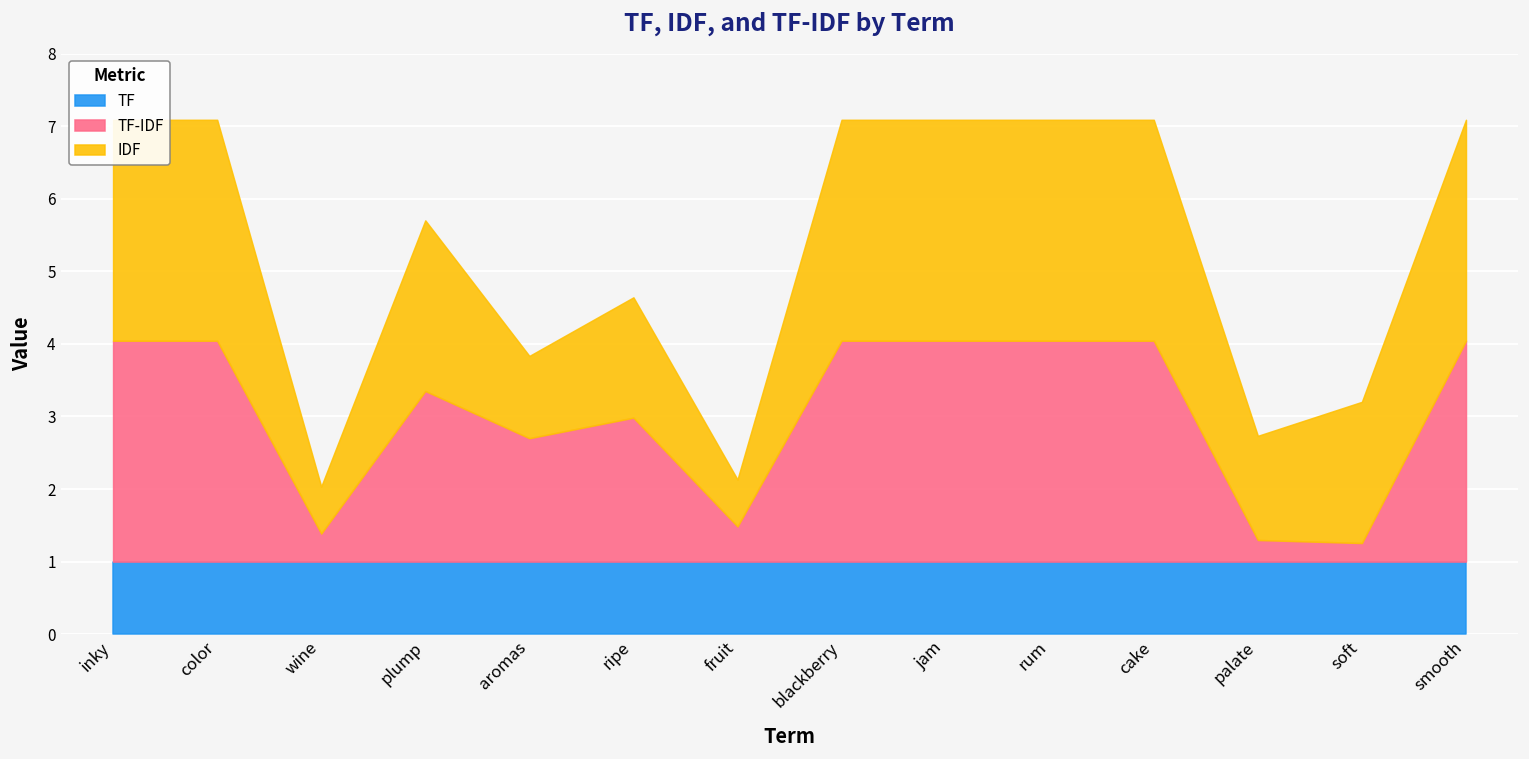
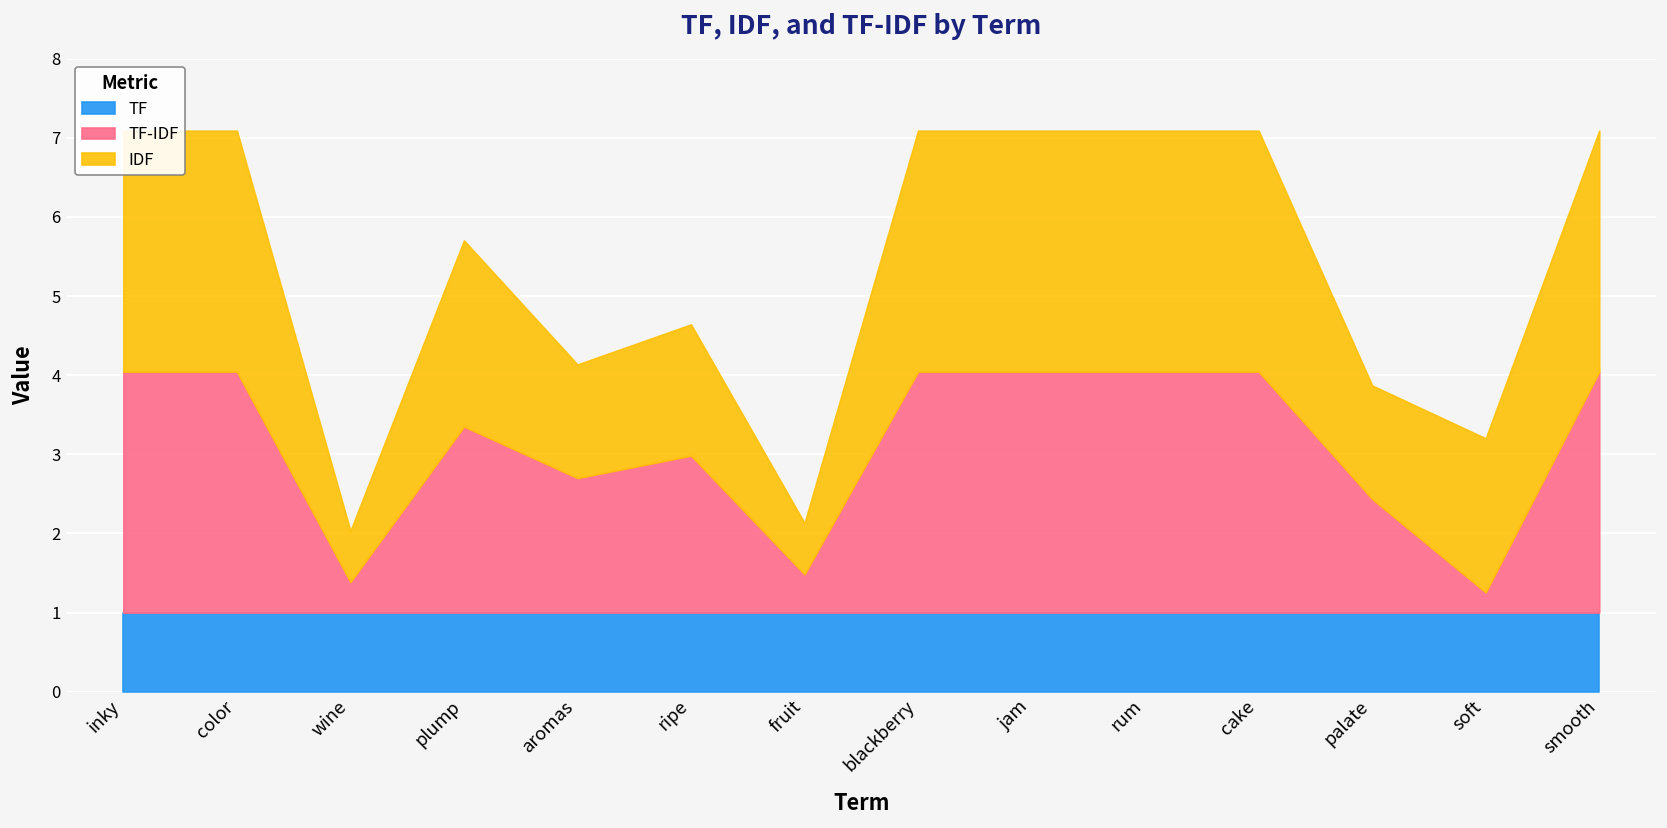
  {
    "TF": {
      "inky": 1.0,
      "color": 1.0,
      "wine": 1.0,
      "plump": 1.0,
      "aromas": 1.0,
      "ripe": 1.0,
      "fruit": 1.0,
      "blackberry": 1.0,
      "jam": 1.0,
      "rum": 1.0,
      "cake": 1.0,
      "palate": 1.0,
      "soft": 1.0,
      "smooth": 1.0
    },
    "TF-IDF": {
      "inky": 3.0,
      "color": 3.0,
      "wine": 0.4,
      "plump": 2.4,
      "aromas": 1.7,
      "ripe": 2.0,
      "fruit": 0.5,
      "blackberry": 3.0,
      "jam": 3.0,
      "rum": 3.0,
      "cake": 3.0,
-     "palate": 0.3,
+     "palate": 1.4,
      "soft": 0.3,
      "smooth": 3.0
    },
    "IDF": {
      "color": 3.0,
      "wine": 0.6,
      "plump": 2.4,
-     "aromas": 1.1,
+     "aromas": 1.4,
      "ripe": 1.7,
      "fruit": 0.6,
      "blackberry": 3.0,
      "jam": 3.0,
      "rum": 3.0,
      "cake": 3.0,
      "palate": 1.4,
      "soft": 1.9,
      "smooth": 3.0
    }
  }
